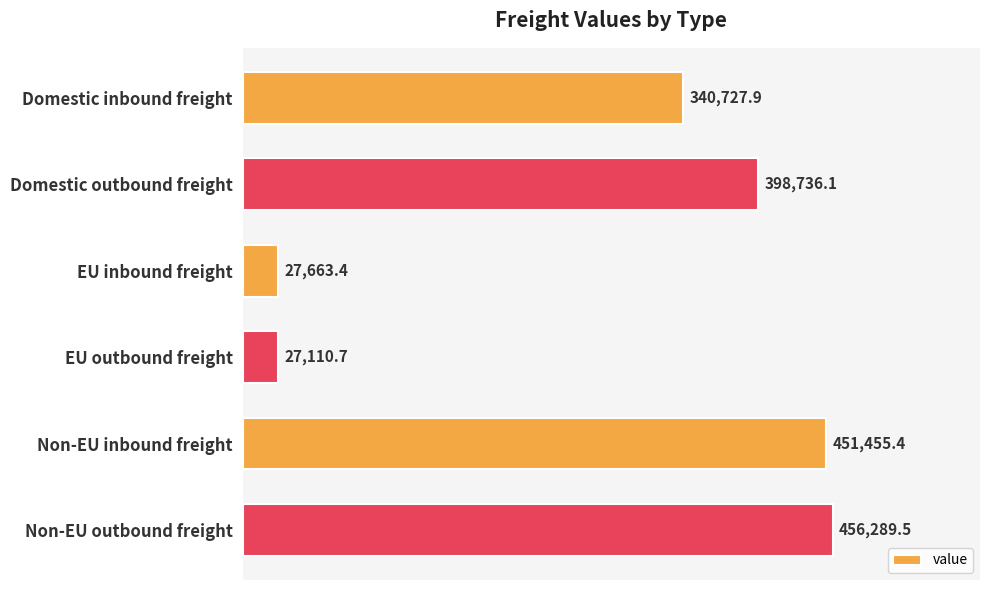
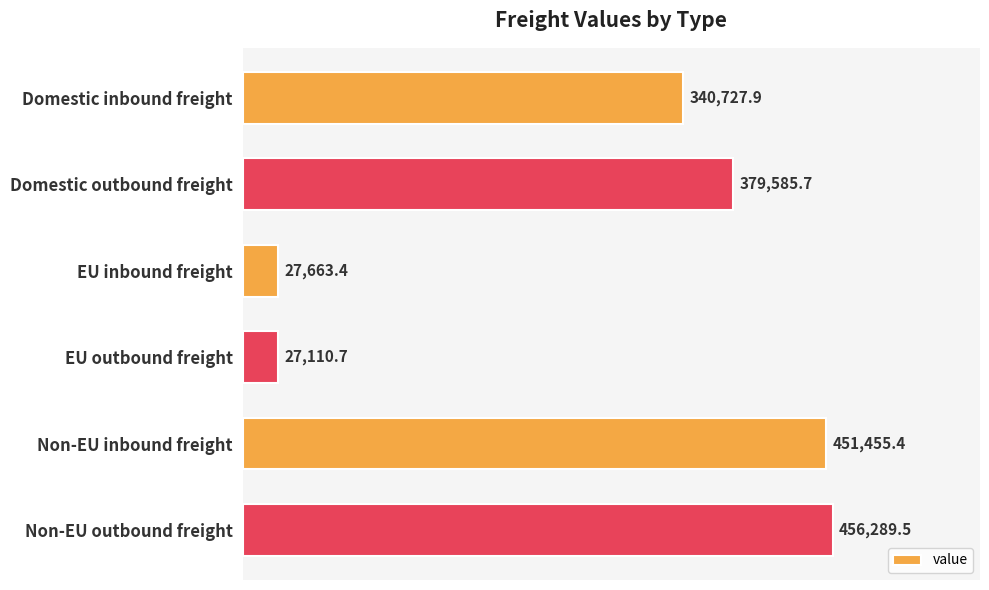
  {
    "Domestic inbound freight": "340,727.9",
-   "Domestic outbound freight": "398,736.1",
+   "Domestic outbound freight": "379,585.7",
    "EU inbound freight": "27,663.4",
    "EU outbound freight": "27,110.7",
    "Non-EU inbound freight": "451,455.4",
    "Non-EU outbound freight": "456,289.5"
  }
